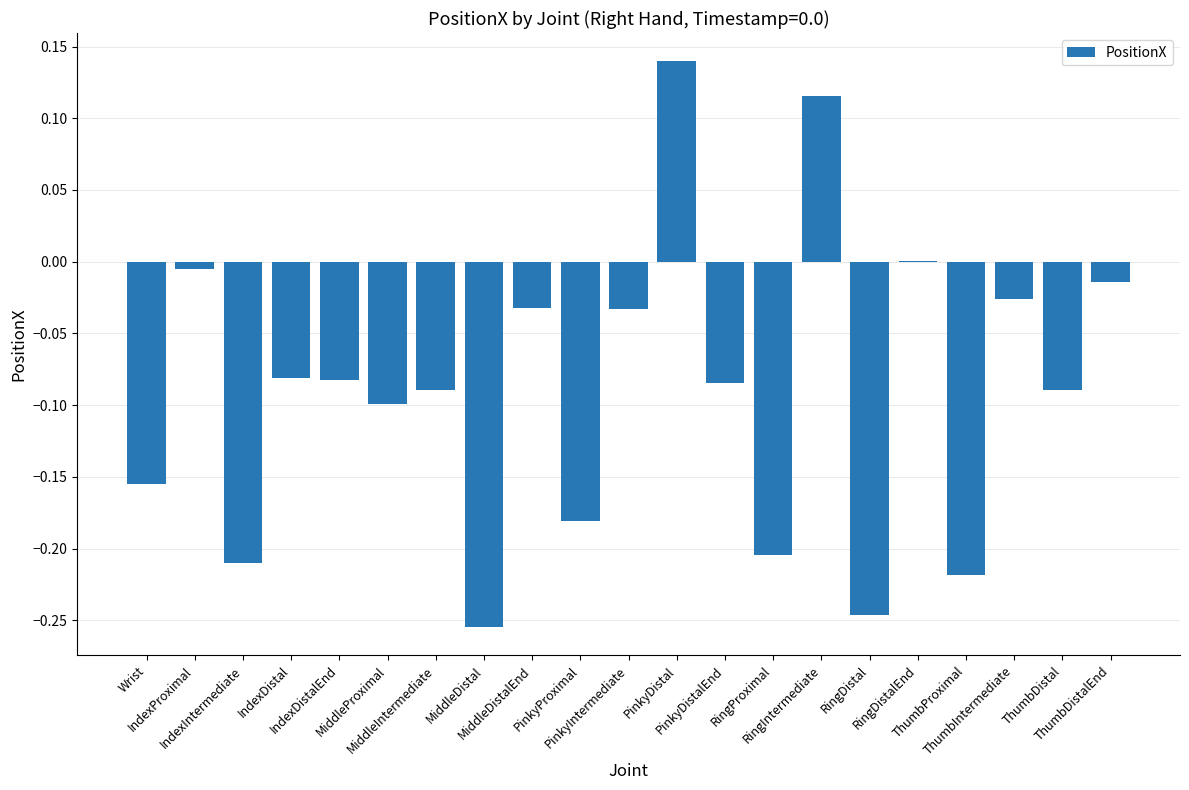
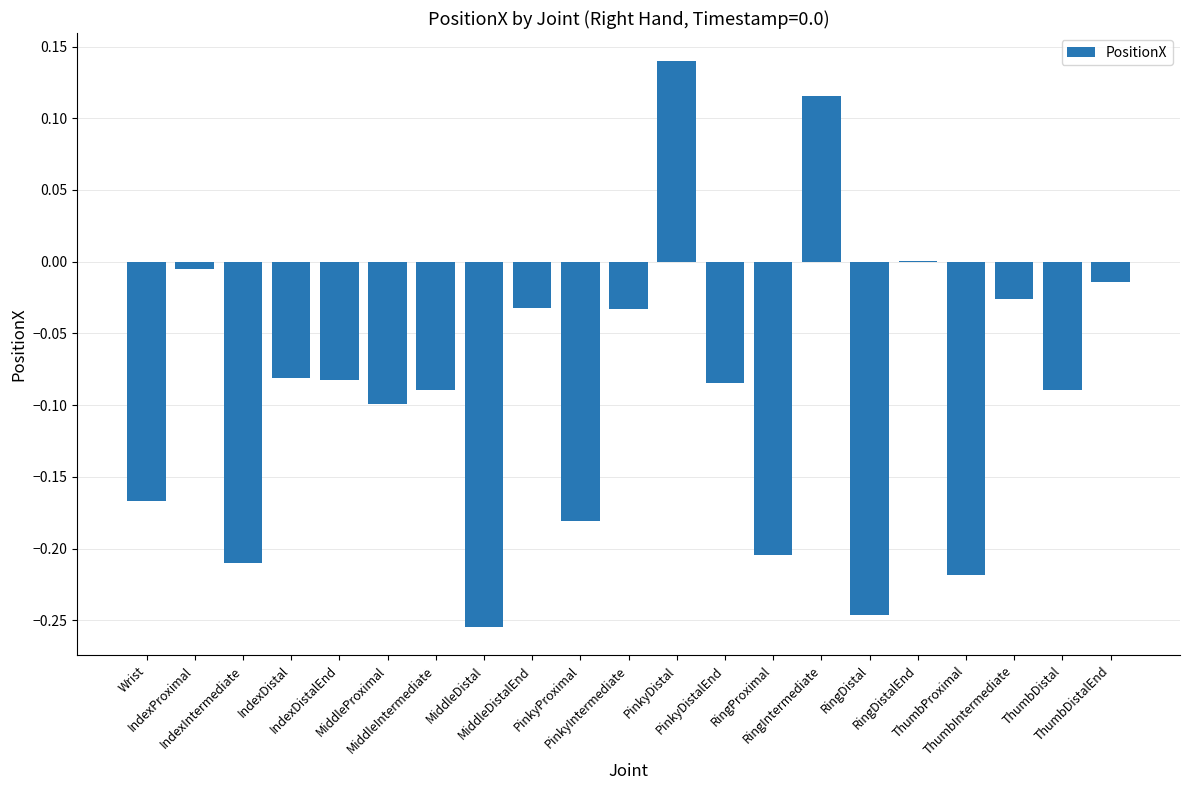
  {
-   "Wrist": -0.155,
+   "Wrist": -0.167,
    "IndexProximal": -0.005,
    "IndexIntermediate": -0.210,
    "IndexDistal": -0.081,
    "IndexDistalEnd": -0.082,
    "MiddleProximal": -0.099,
    "MiddleIntermediate": -0.089,
    "MiddleDistal": -0.255,
    "MiddleDistalEnd": -0.032,
    "PinkyProximal": -0.181,
    "PinkyIntermediate": -0.033,
    "PinkyDistal": 0.140,
    "PinkyDistalEnd": -0.085,
    "RingProximal": -0.205,
    "RingIntermediate": 0.115,
    "RingDistal": -0.246,
    "ThumbProximal": -0.218,
    "ThumbIntermediate": -0.026,
    "ThumbDistal": -0.089,
    "ThumbDistalEnd": -0.014
  }
